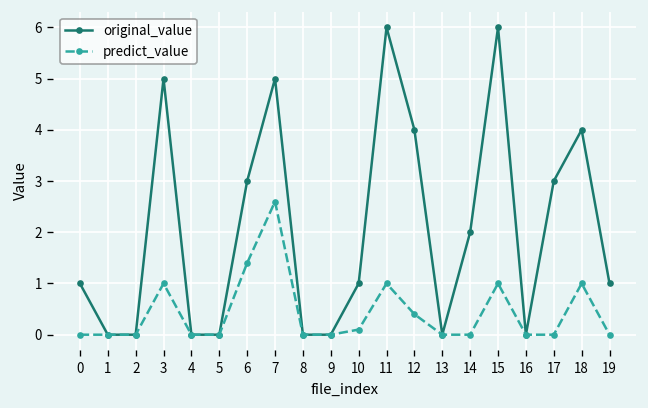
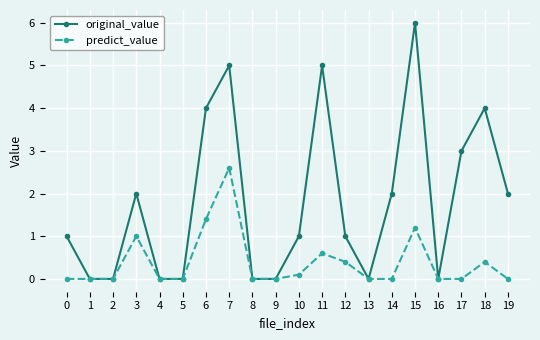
  {
    "original_value": {
      "0": 1,
-     "3": 5,
-     "6": 3,
+     "3": 2,
+     "6": 4,
      "7": 5,
      "10": 1,
-     "11": 6,
-     "12": 4,
+     "11": 5,
+     "12": 1,
      "14": 2,
      "15": 6,
      "17": 3,
      "18": 4,
-     "19": 1
+     "19": 2
    },
    "predict_value": {
      "0": 0.0,
      "3": 1.0,
      "6": 1.4,
      "7": 2.6,
      "10": 0.1,
-     "11": 1.0,
+     "11": 0.6,
      "12": 0.4,
      "14": 0.0,
-     "15": 1.0,
+     "15": 1.2,
      "17": 0.0,
-     "18": 1.0,
+     "18": 0.4,
      "19": 0.0
    }
  }
